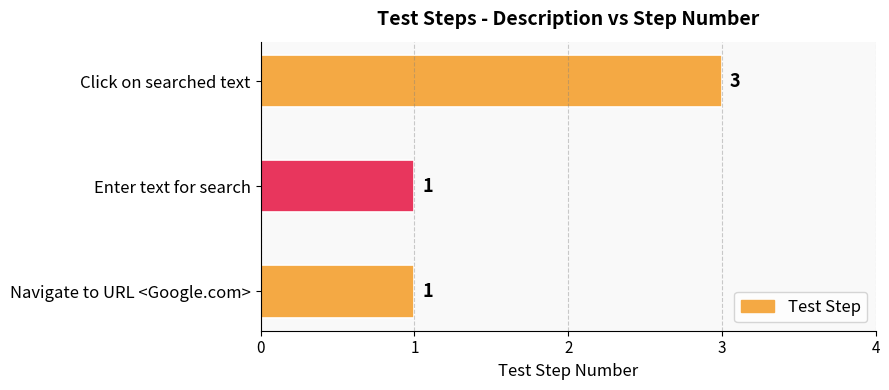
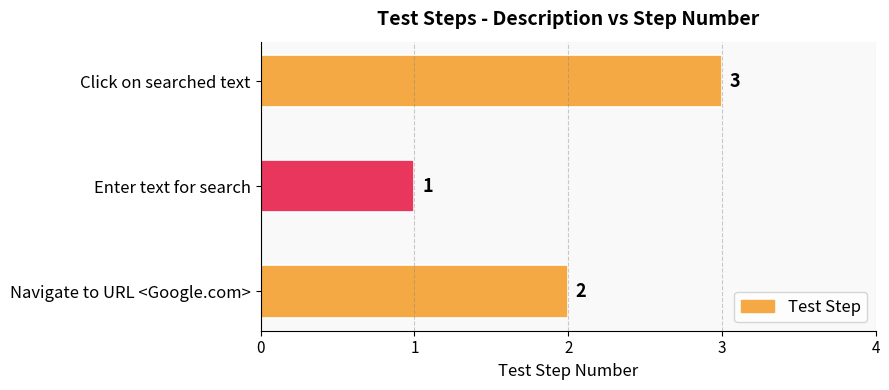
  {
    "Click on searched text": 3,
    "Enter text for search": 1,
-   "Navigate to URL <Google.com>": 1
+   "Navigate to URL <Google.com>": 2
  }
